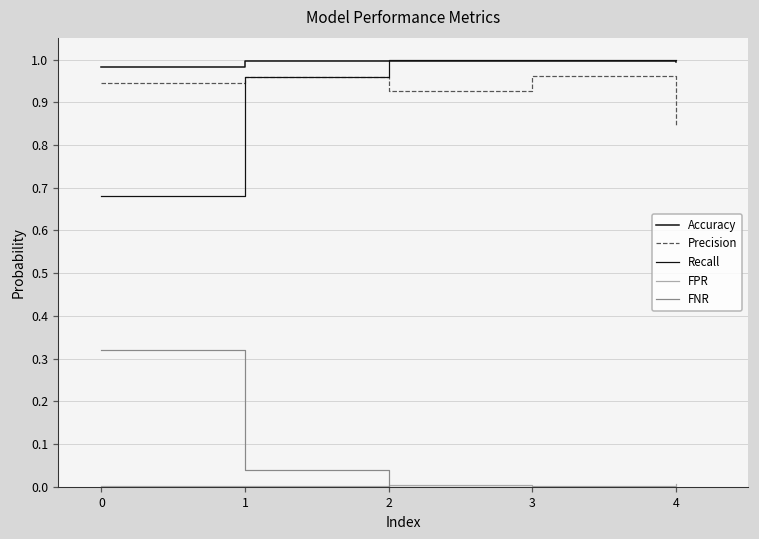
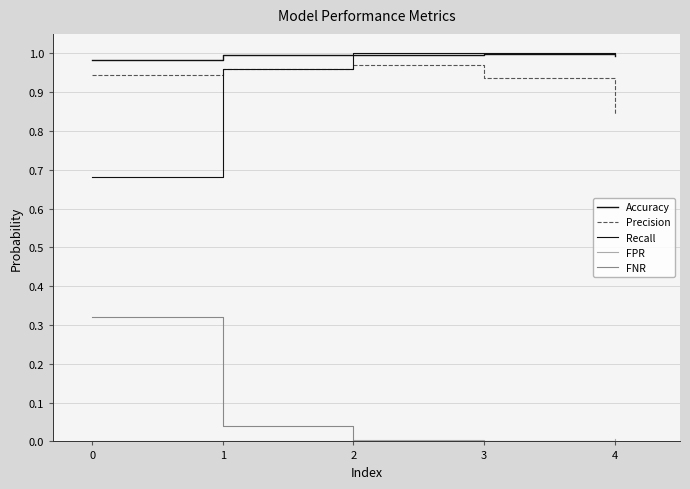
  {
    "Precision": {
      "0": 0.94,
-     "2": 0.93,
-     "3": 0.96,
+     "2": 0.97,
+     "3": 0.94,
      "4": 0.84
    }
  }
